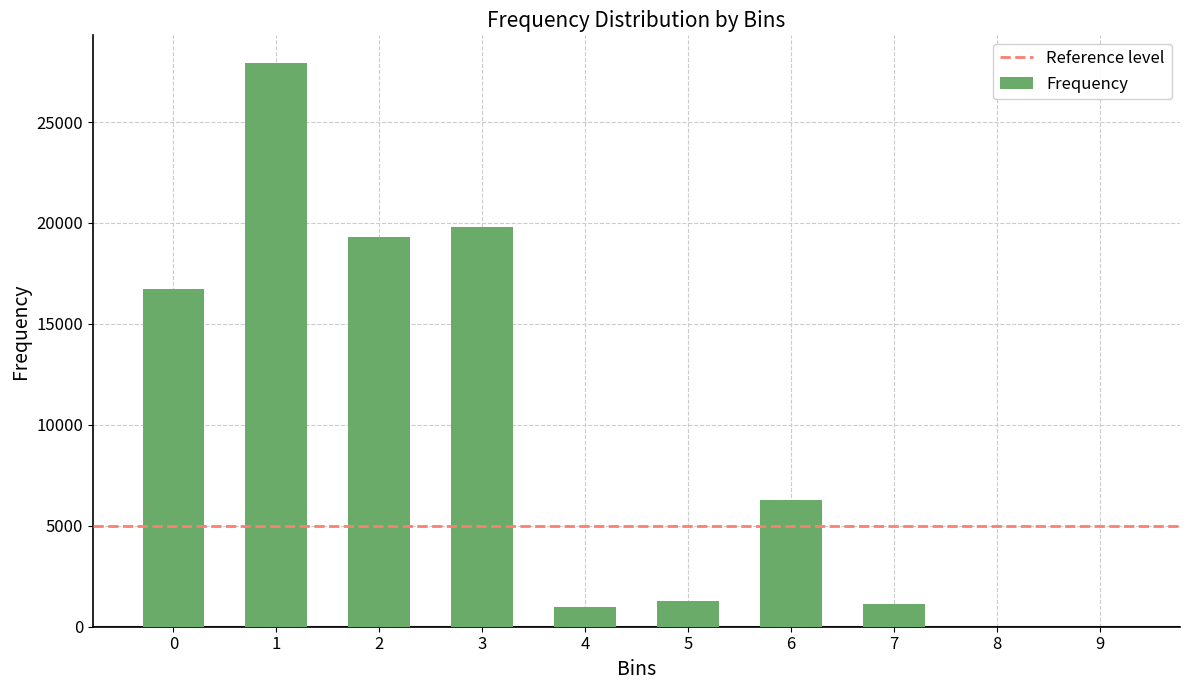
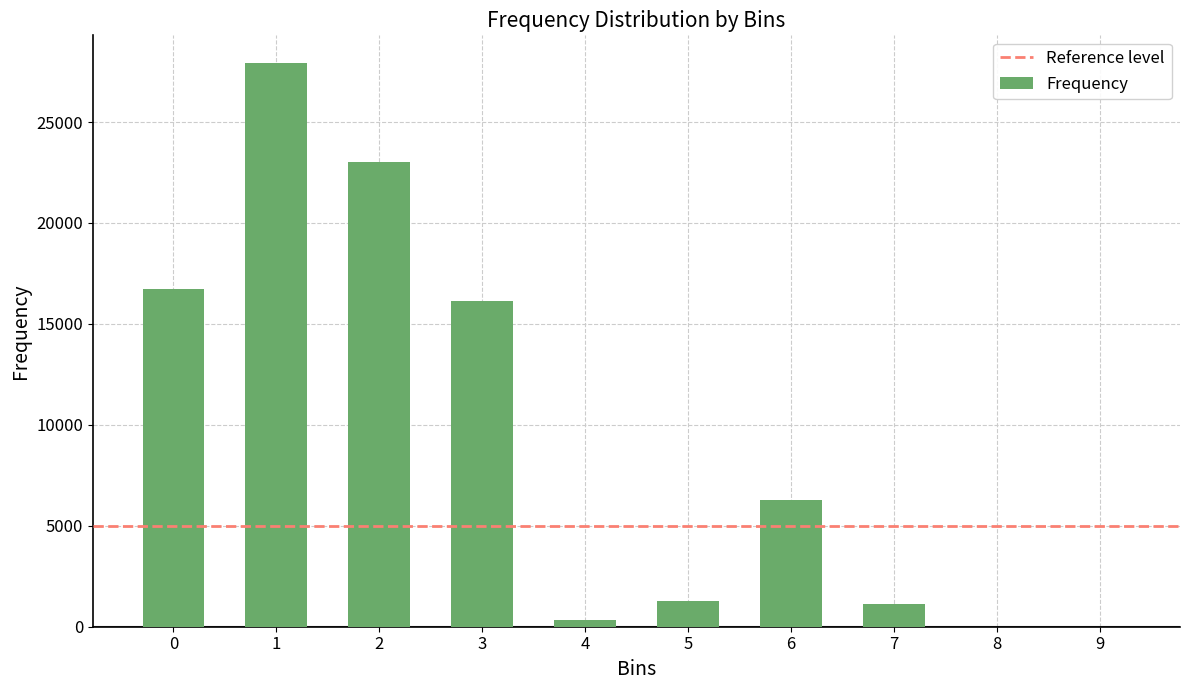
  {
    "0": 16700,
    "1": 27900,
-   "2": 19300,
-   "3": 19800,
-   "4": 1000,
+   "2": 23000,
+   "3": 16100,
+   "4": 300,
    "5": 1300,
    "6": 6300,
    "7": 1100,
    "8": 0,
    "9": 0
  }
